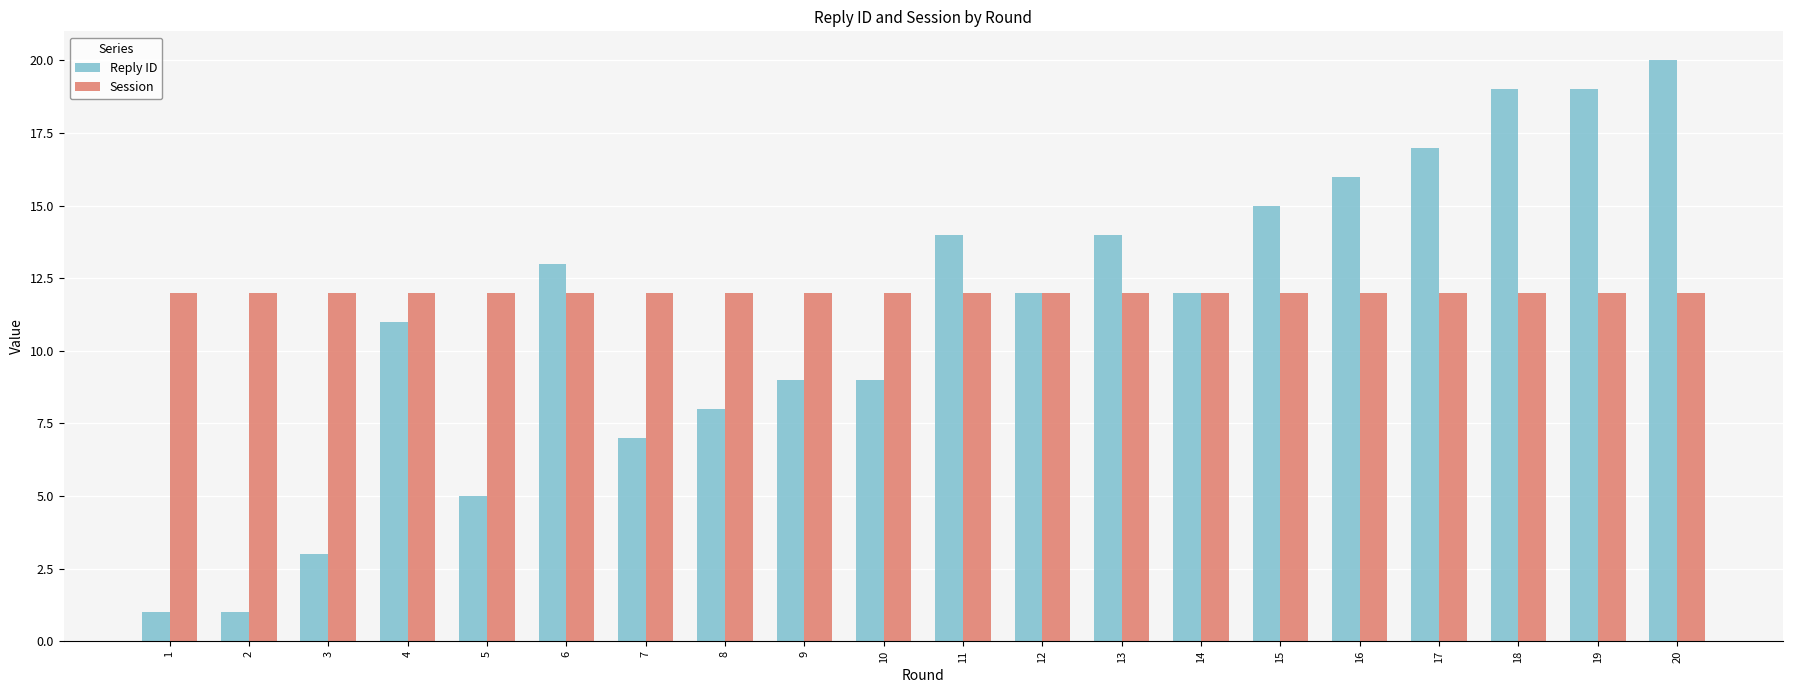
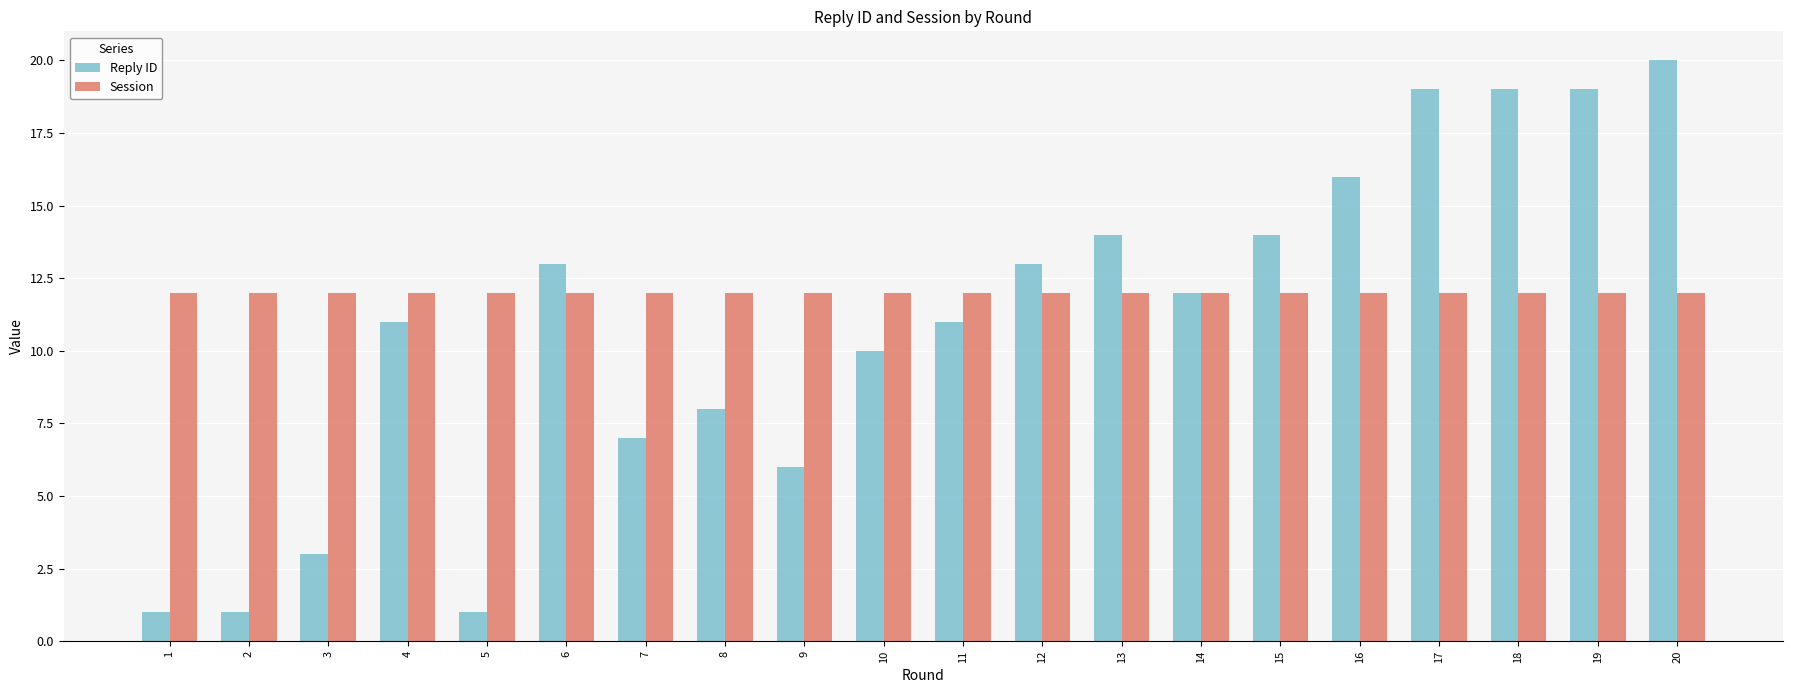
  {
    "Reply ID": {
      "1": 1,
      "2": 1,
      "3": 3,
      "4": 11,
-     "5": 5,
+     "5": 1,
      "6": 13,
      "7": 7,
      "8": 8,
-     "9": 9,
-     "10": 9,
-     "11": 14,
-     "12": 12,
+     "9": 6,
+     "10": 10,
+     "11": 11,
+     "12": 13,
      "13": 14,
      "14": 12,
-     "15": 15,
+     "15": 14,
      "16": 16,
-     "17": 17,
+     "17": 19,
      "18": 19,
      "19": 19,
      "20": 20
    },
    "Session": {
      "1": 12,
      "2": 12,
      "3": 12,
      "4": 12,
      "5": 12,
      "6": 12,
      "7": 12,
      "8": 12,
      "9": 12,
      "10": 12,
      "11": 12,
      "12": 12,
      "13": 12,
      "14": 12,
      "15": 12,
      "16": 12,
      "17": 12,
      "18": 12,
      "19": 12,
      "20": 12
    }
  }
